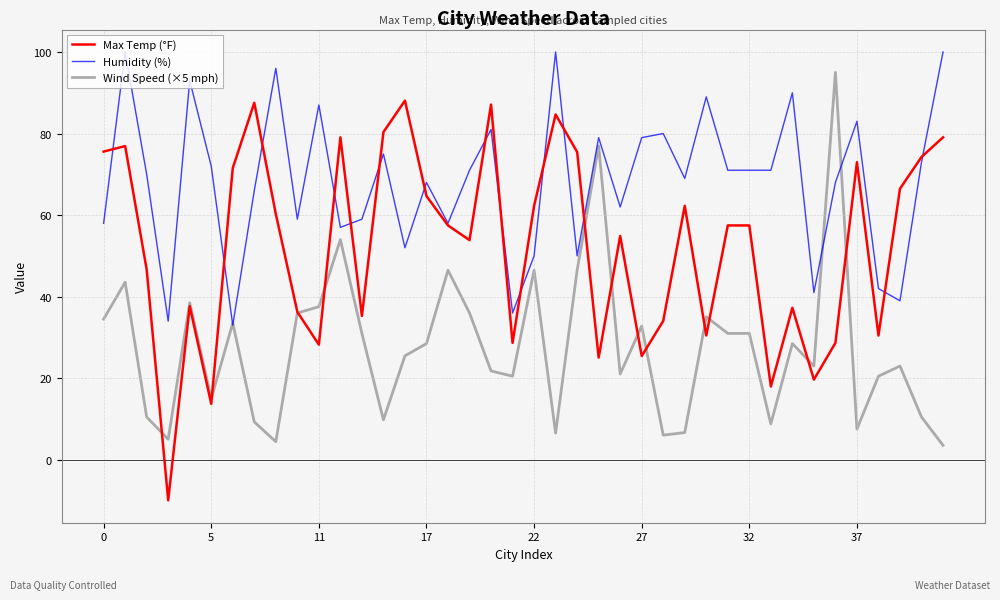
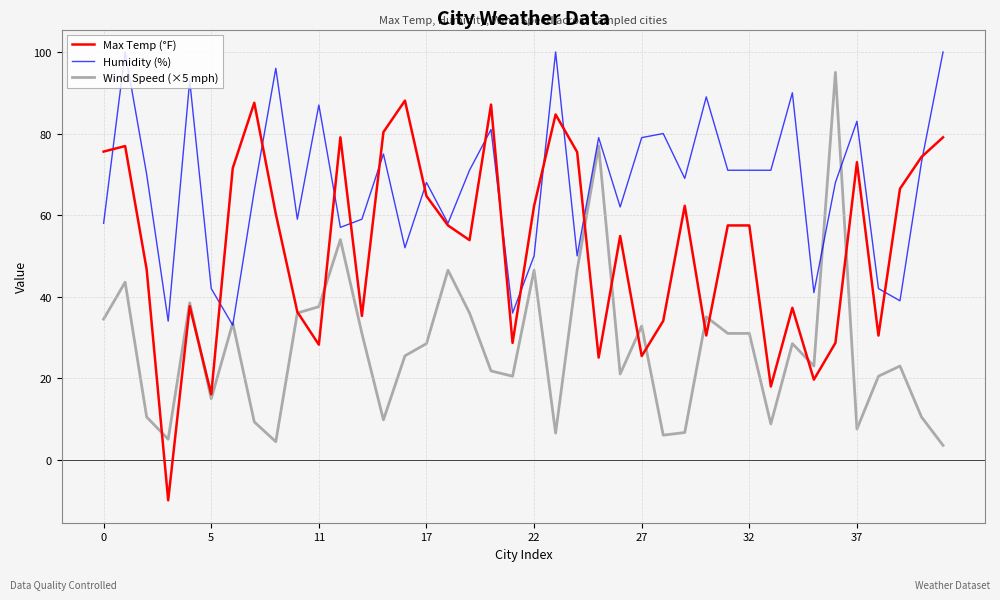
  {
    "Max Temp (°F)": {
      "0": 76,
-     "5": 14
+     "5": 16
    },
    "Humidity (%)": {
      "0": 58,
-     "5": 72
+     "5": 42
    },
    "Wind Speed (×5 mph)": {
      "0": 35,
      "5": 15
    }
  }
